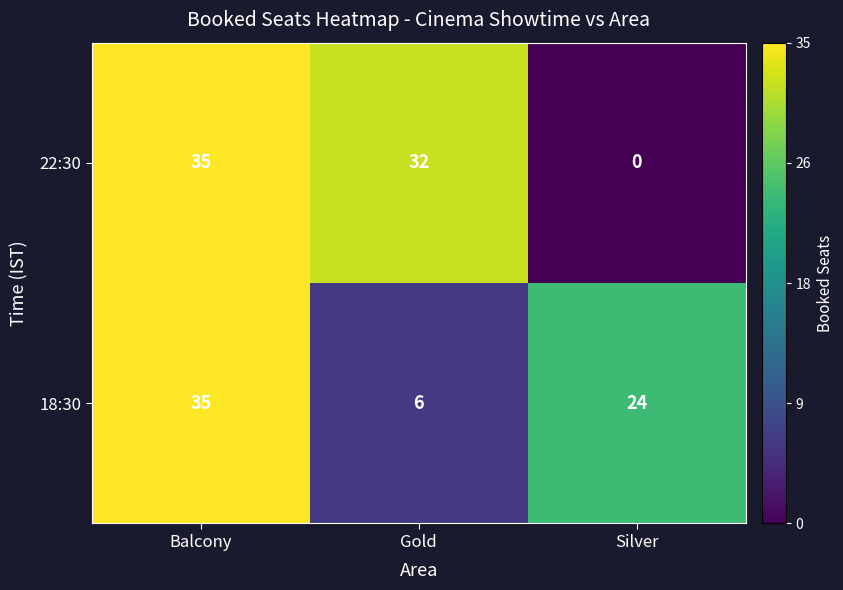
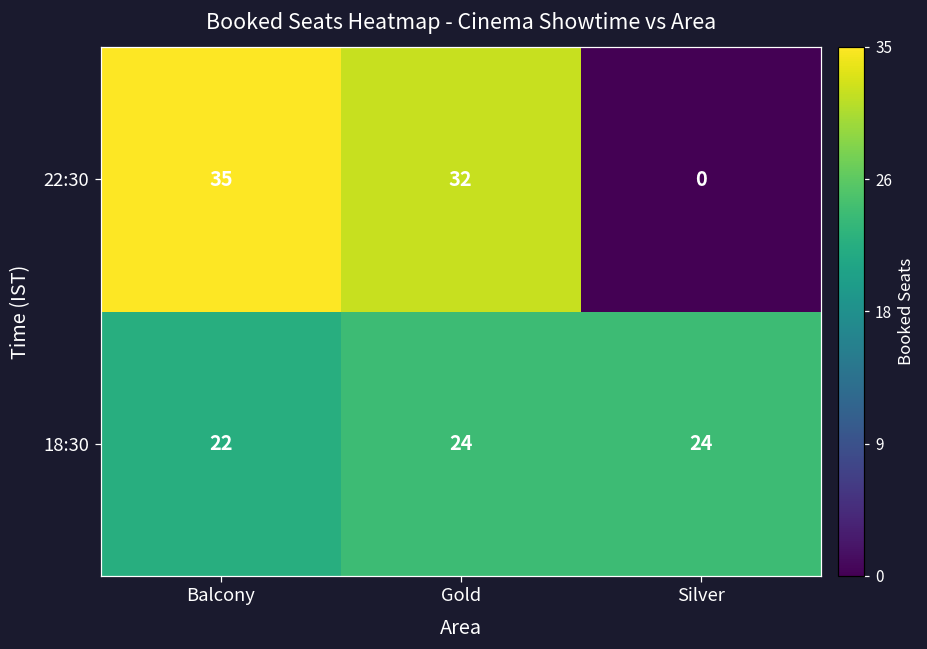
  {
    "22:30": {
      "Balcony": 35,
      "Gold": 32,
      "Silver": 0
    },
    "18:30": {
-     "Balcony": 35,
-     "Gold": 6,
+     "Balcony": 22,
+     "Gold": 24,
      "Silver": 24
    }
  }
